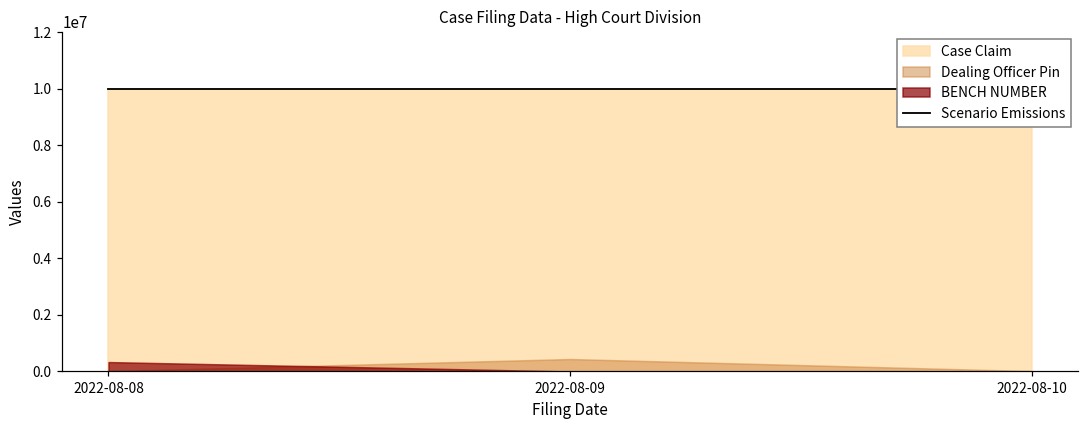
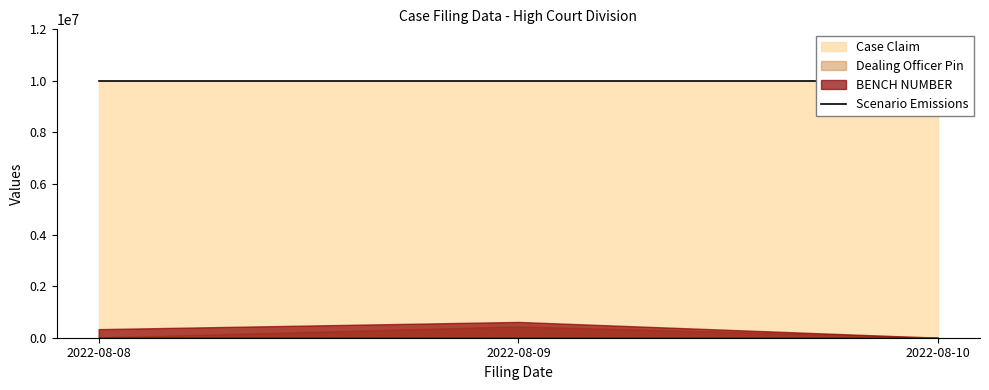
  {
    "Case Claim": {
      "2022-08-08": 10000000,
      "2022-08-09": 10000000
    },
    "Dealing Officer Pin": {
      "2022-08-09": 400000
    },
    "BENCH NUMBER": {
      "2022-08-08": 300000,
-     "2022-08-09": 0
+     "2022-08-09": 600000
    }
  }
